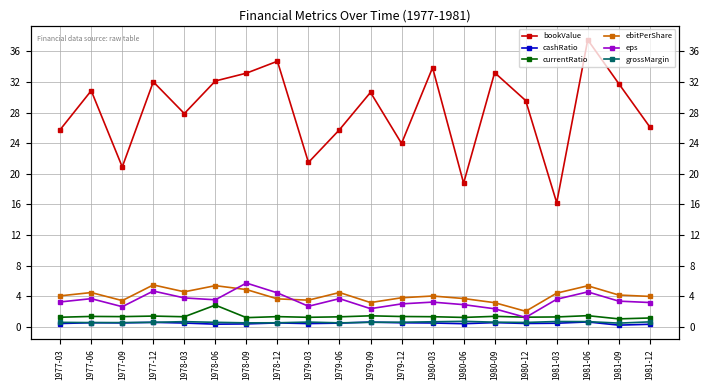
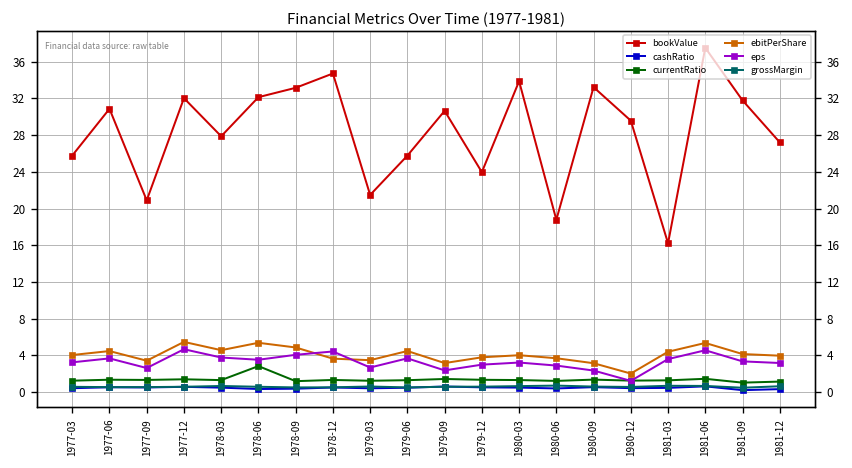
  {
    "bookValue": {
      "1977-03": 26,
      "1977-06": 31,
      "1977-09": 21,
      "1977-12": 32,
      "1978-03": 28,
      "1978-06": 32,
      "1978-09": 33,
      "1978-12": 35,
      "1979-03": 21,
      "1979-06": 26,
      "1979-09": 31,
      "1979-12": 24,
      "1980-03": 34,
      "1980-06": 19,
      "1980-09": 33,
      "1980-12": 30,
      "1981-03": 16,
      "1981-09": 32,
-     "1981-12": 26
+     "1981-12": 27
    },
    "currentRatio": {
      "1977-03": 1,
      "1977-06": 1,
      "1977-09": 1,
      "1977-12": 1,
      "1978-03": 1,
      "1978-06": 3,
      "1978-09": 1,
      "1978-12": 1,
      "1979-03": 1,
      "1979-06": 1,
      "1979-09": 1,
      "1979-12": 1,
      "1980-03": 1,
      "1980-06": 1,
      "1980-09": 1,
      "1981-03": 1,
      "1981-06": 1,
      "1981-09": 1,
      "1981-12": 1
    },
    "ebitPerShare": {
      "1977-03": 4,
      "1977-06": 4,
      "1977-09": 3,
      "1977-12": 5,
      "1978-03": 5,
      "1978-06": 5,
      "1978-09": 5,
      "1978-12": 4,
      "1979-03": 3,
      "1979-06": 4,
      "1979-09": 3,
      "1979-12": 4,
      "1980-03": 4,
      "1980-06": 4,
      "1980-09": 3,
      "1980-12": 2,
      "1981-03": 4,
      "1981-06": 5,
      "1981-09": 4,
      "1981-12": 4
    },
    "eps": {
      "1977-03": 3,
      "1977-06": 4,
      "1977-09": 3,
      "1977-12": 5,
      "1978-03": 4,
      "1978-06": 4,
-     "1978-09": 6,
+     "1978-09": 4,
      "1978-12": 4,
      "1979-03": 3,
      "1979-06": 4,
      "1979-09": 2,
      "1979-12": 3,
      "1980-03": 3,
      "1980-06": 3,
      "1980-09": 2,
      "1981-03": 4,
      "1981-06": 5,
      "1981-09": 3,
      "1981-12": 3
    }
  }
